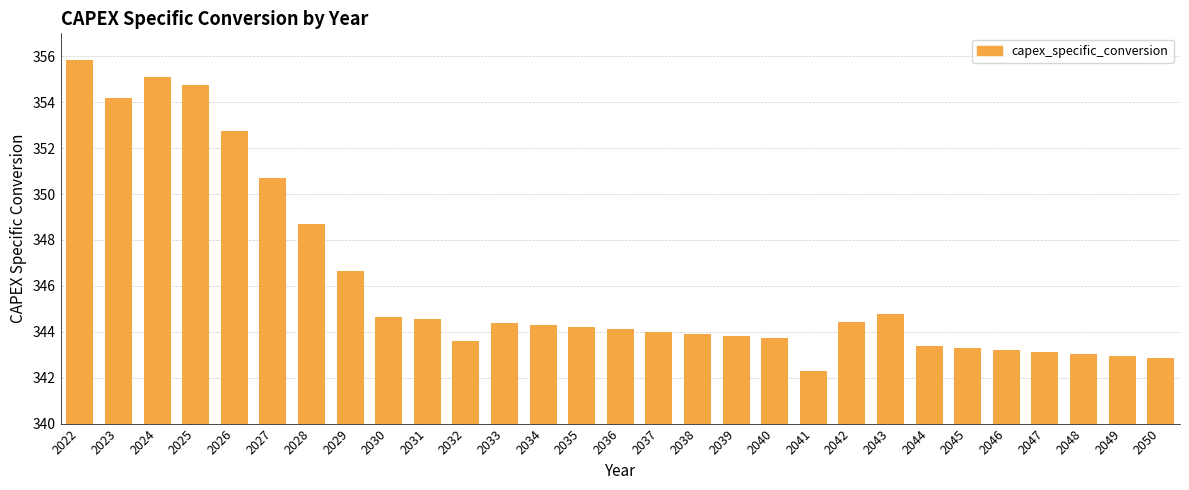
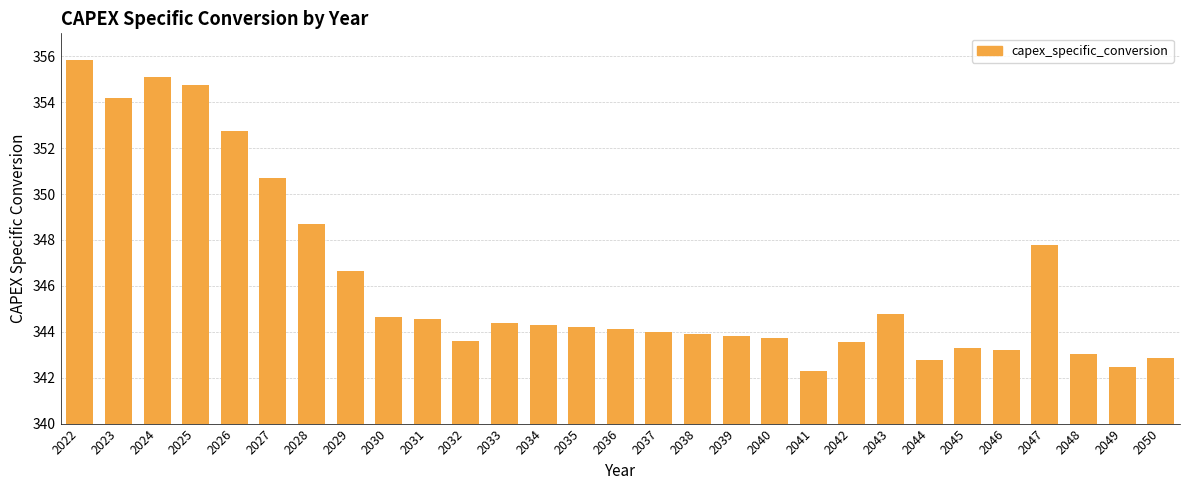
  {
    "2022": 355.8,
    "2023": 354.2,
    "2024": 355.1,
    "2025": 354.8,
    "2026": 352.7,
    "2027": 350.7,
    "2028": 348.7,
    "2029": 346.7,
    "2030": 344.6,
    "2031": 344.5,
    "2032": 343.6,
    "2033": 344.4,
    "2034": 344.3,
    "2035": 344.2,
    "2036": 344.1,
    "2037": 344.0,
    "2038": 343.9,
    "2039": 343.8,
    "2040": 343.7,
    "2041": 342.3,
-   "2042": 344.4,
+   "2042": 343.6,
    "2043": 344.8,
-   "2044": 343.4,
+   "2044": 342.8,
    "2045": 343.3,
    "2046": 343.2,
-   "2047": 343.1,
+   "2047": 347.8,
    "2048": 343.0,
-   "2049": 342.9,
+   "2049": 342.5,
    "2050": 342.9
  }
